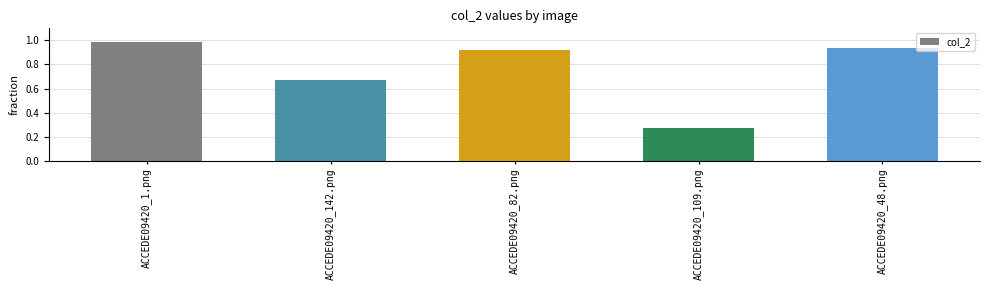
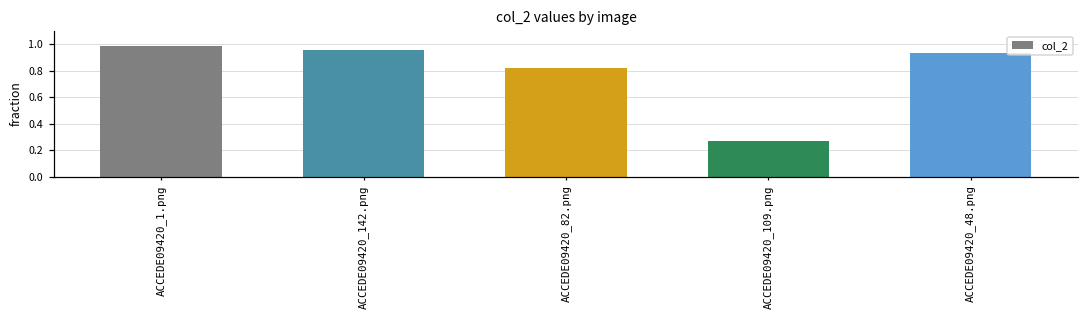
  {
    "ACCEDE09420_1.png": 0.99,
-   "ACCEDE09420_142.png": 0.67,
-   "ACCEDE09420_82.png": 0.92,
+   "ACCEDE09420_142.png": 0.96,
+   "ACCEDE09420_82.png": 0.82,
    "ACCEDE09420_109.png": 0.27,
    "ACCEDE09420_48.png": 0.94
  }
